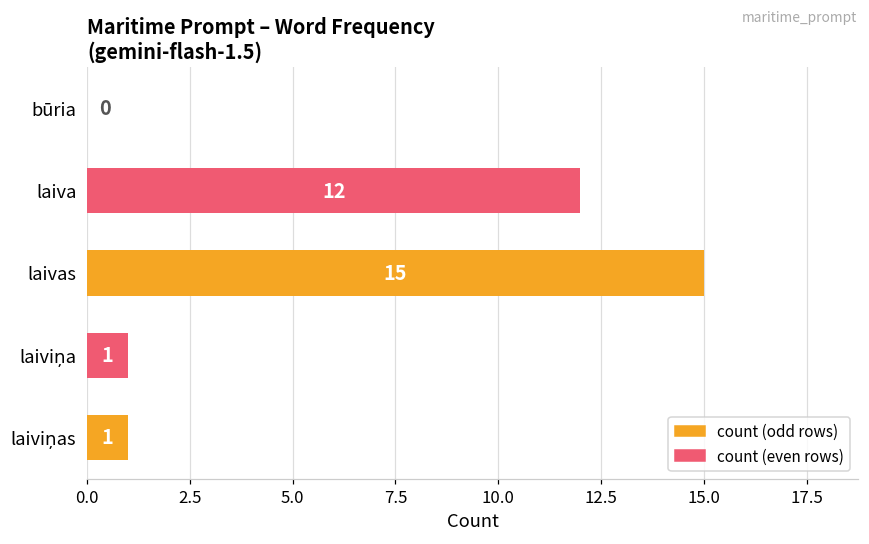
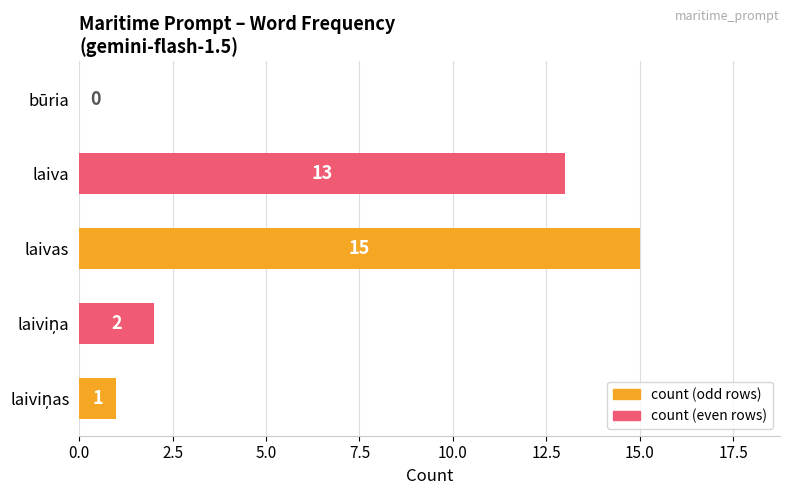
  {
    "būria": 0,
-   "laiva": 12,
+   "laiva": 13,
    "laivas": 15,
-   "laiviņa": 1,
+   "laiviņa": 2,
    "laiviņas": 1
  }
